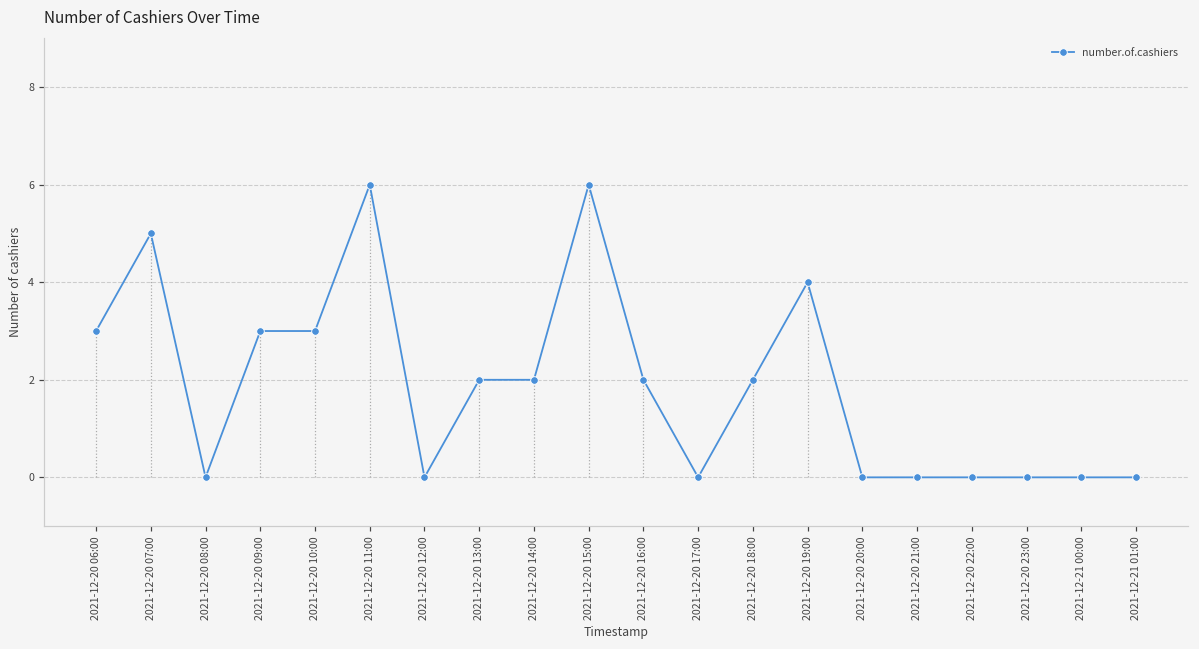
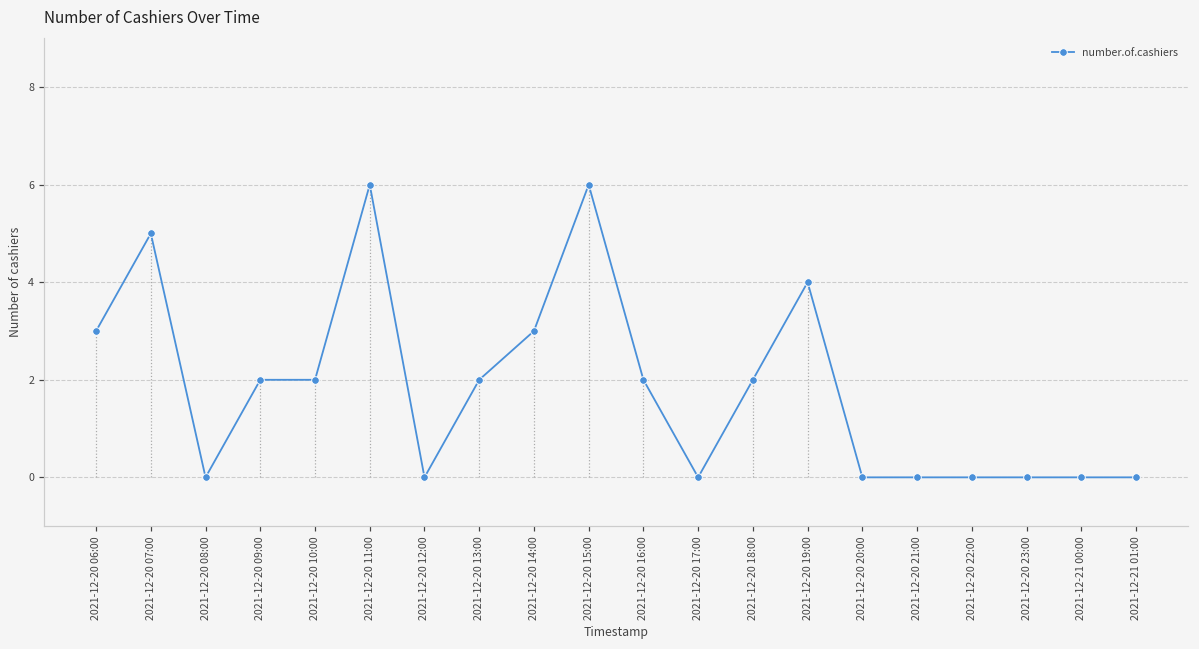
  {
    "number.of.cashiers": {
-     "2021-12-20 09:00": 3,
-     "2021-12-20 10:00": 3,
-     "2021-12-20 14:00": 2
+     "2021-12-20 09:00": 2,
+     "2021-12-20 10:00": 2,
+     "2021-12-20 14:00": 3
    }
  }
